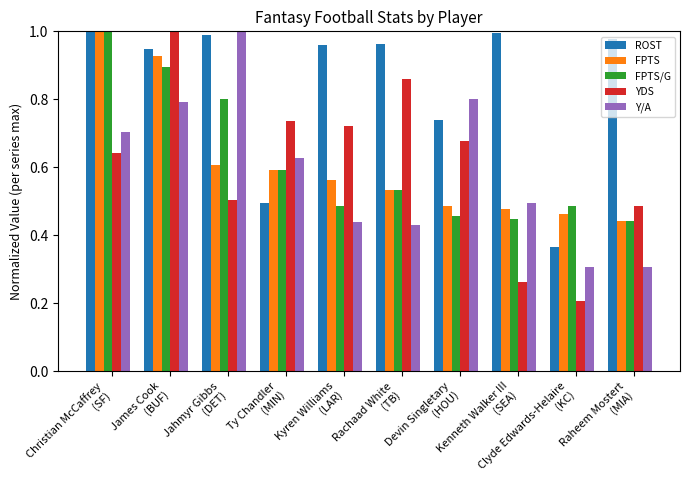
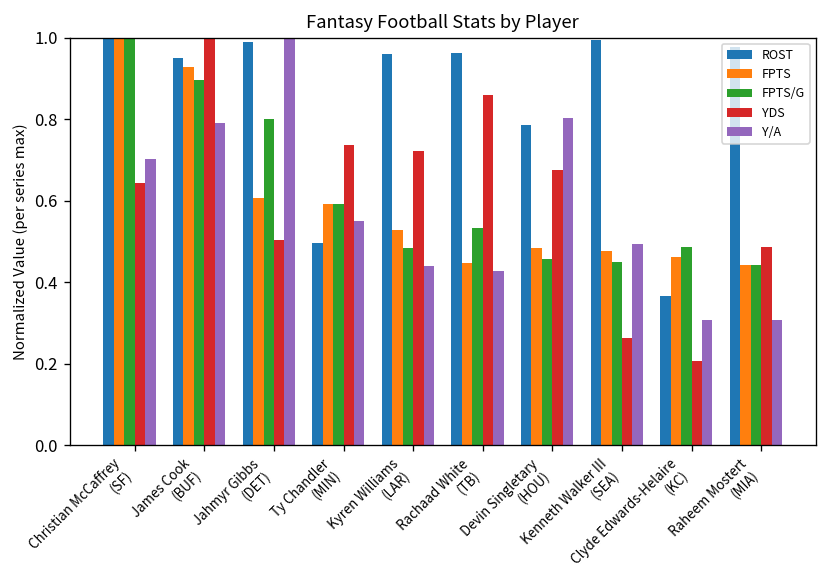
  {
    "ROST": {
      "Christian McCaffrey (SF)": 1.00,
      "James Cook (BUF)": 0.95,
      "Jahmyr Gibbs (DET)": 0.99,
      "Ty Chandler (MIN)": 0.50,
      "Kyren Williams (LAR)": 0.96,
      "Rachaad White (TB)": 0.96,
-     "Devin Singletary (HOU)": 0.74,
+     "Devin Singletary (HOU)": 0.79,
      "Kenneth Walker III (SEA)": 1.00,
      "Clyde Edwards-Helaire (KC)": 0.37
    },
    "FPTS": {
      "Christian McCaffrey (SF)": 1.00,
      "James Cook (BUF)": 0.93,
      "Jahmyr Gibbs (DET)": 0.61,
      "Ty Chandler (MIN)": 0.59,
-     "Kyren Williams (LAR)": 0.56,
-     "Rachaad White (TB)": 0.53,
+     "Kyren Williams (LAR)": 0.53,
+     "Rachaad White (TB)": 0.45,
      "Devin Singletary (HOU)": 0.48,
      "Kenneth Walker III (SEA)": 0.48,
      "Clyde Edwards-Helaire (KC)": 0.46,
      "Raheem Mostert (MIA)": 0.44
    },
    "FPTS/G": {
      "Christian McCaffrey (SF)": 1.00,
      "James Cook (BUF)": 0.90,
      "Jahmyr Gibbs (DET)": 0.80,
      "Ty Chandler (MIN)": 0.59,
      "Kyren Williams (LAR)": 0.48,
      "Rachaad White (TB)": 0.53,
      "Devin Singletary (HOU)": 0.46,
      "Kenneth Walker III (SEA)": 0.45,
      "Clyde Edwards-Helaire (KC)": 0.49,
      "Raheem Mostert (MIA)": 0.44
    },
    "YDS": {
      "Christian McCaffrey (SF)": 0.64,
      "James Cook (BUF)": 1.00,
      "Jahmyr Gibbs (DET)": 0.50,
      "Ty Chandler (MIN)": 0.74,
      "Kyren Williams (LAR)": 0.72,
      "Rachaad White (TB)": 0.86,
      "Devin Singletary (HOU)": 0.68,
      "Kenneth Walker III (SEA)": 0.26,
      "Clyde Edwards-Helaire (KC)": 0.21,
      "Raheem Mostert (MIA)": 0.49
    },
    "Y/A": {
      "Christian McCaffrey (SF)": 0.70,
      "James Cook (BUF)": 0.79,
      "Jahmyr Gibbs (DET)": 1.00,
-     "Ty Chandler (MIN)": 0.63,
+     "Ty Chandler (MIN)": 0.55,
      "Kyren Williams (LAR)": 0.44,
      "Rachaad White (TB)": 0.43,
      "Devin Singletary (HOU)": 0.80,
      "Kenneth Walker III (SEA)": 0.49,
      "Clyde Edwards-Helaire (KC)": 0.31,
      "Raheem Mostert (MIA)": 0.31
    }
  }
